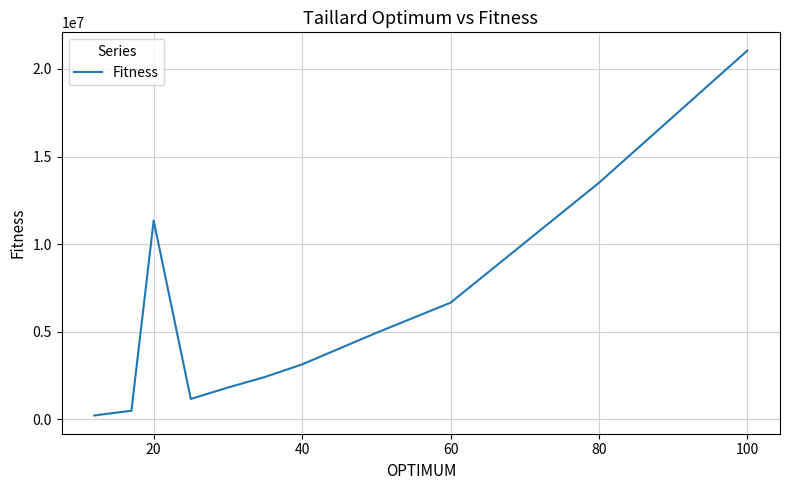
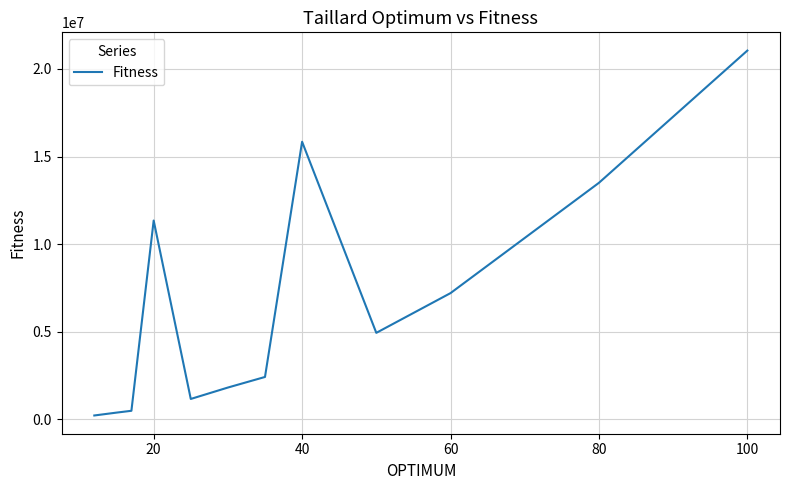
  {
    "20": 11300000,
-   "40": 3100000,
-   "60": 6700000,
+   "40": 15800000,
+   "60": 7200000,
    "80": 13500000,
    "100": 21000000
  }
